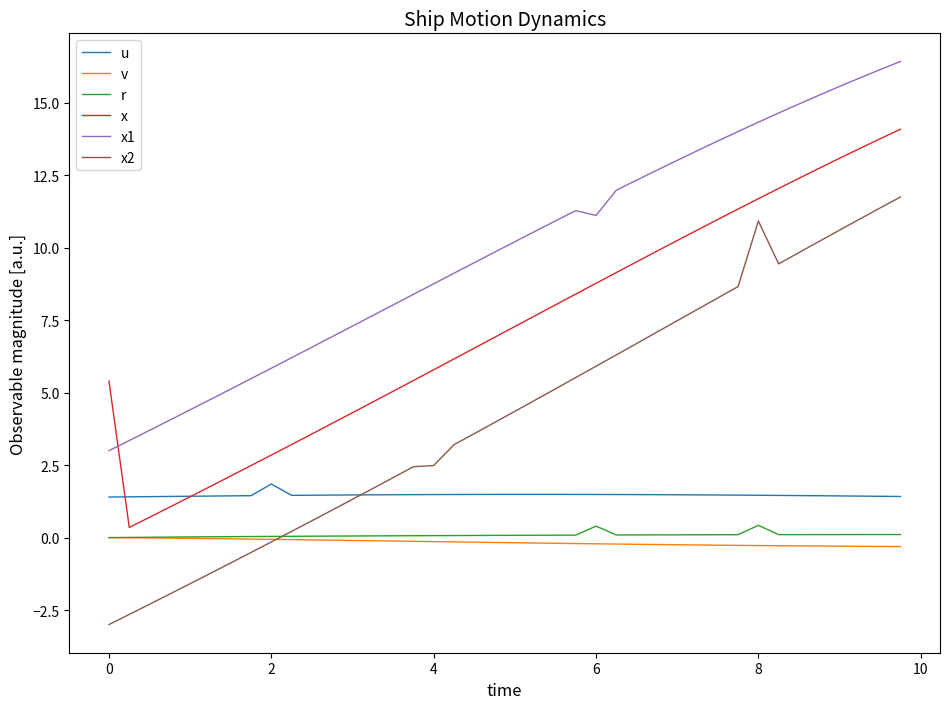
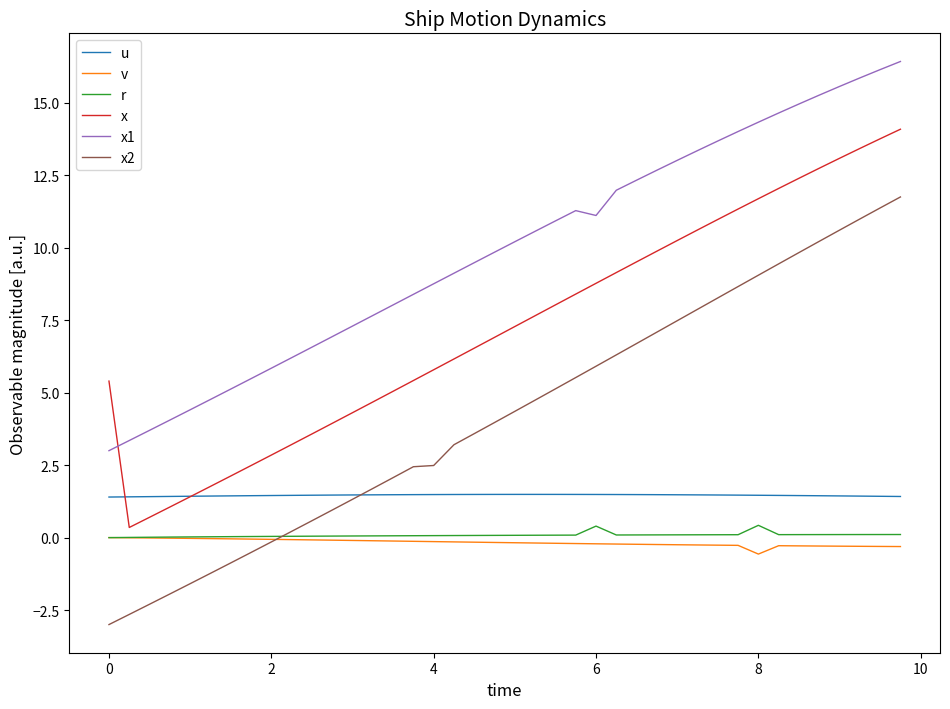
  {
    "u": {
      "0": 1.4,
-     "2": 1.8,
+     "2": 1.5,
      "4": 1.5,
      "6": 1.5,
      "8": 1.5
    },
    "v": {
      "2": -0.1,
      "4": -0.1,
      "6": -0.2,
-     "8": -0.3
+     "8": -0.6
    },
    "r": {
      "2": 0.0,
      "4": 0.1,
      "6": 0.4,
      "8": 0.4
    },
    "x": {
      "0": 5.4,
      "2": 2.8,
      "4": 5.8,
      "6": 8.8,
      "8": 11.7
    },
    "x1": {
      "0": 3.0,
      "2": 5.8,
      "4": 8.8,
      "6": 11.1,
      "8": 14.3
    },
    "x2": {
      "0": -3.0,
      "2": -0.1,
      "4": 2.5,
      "6": 5.9,
-     "8": 10.9
+     "8": 9.1
    }
  }
